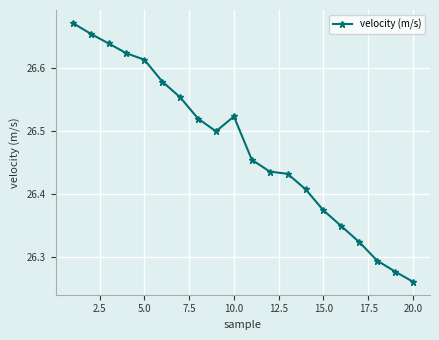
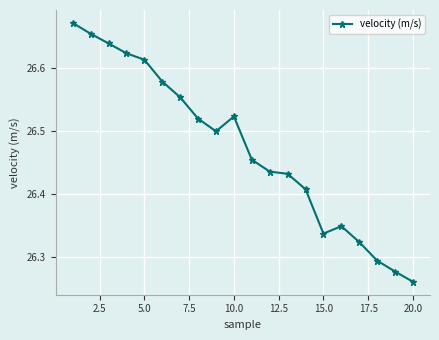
  {
    "5.0": 26.61,
    "10.0": 26.52,
-   "15.0": 26.37,
+   "15.0": 26.34,
    "20.0": 26.26
  }
